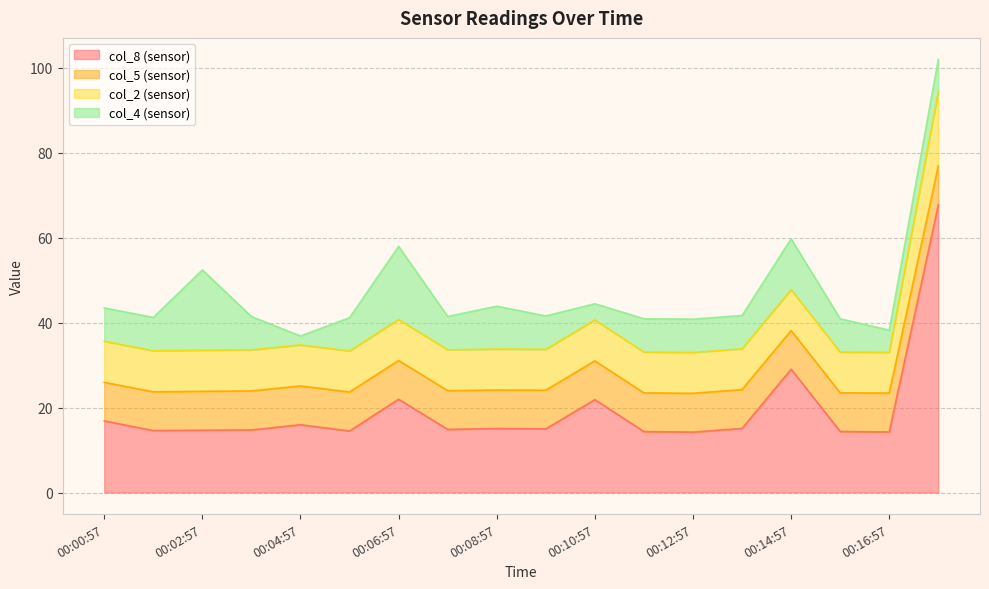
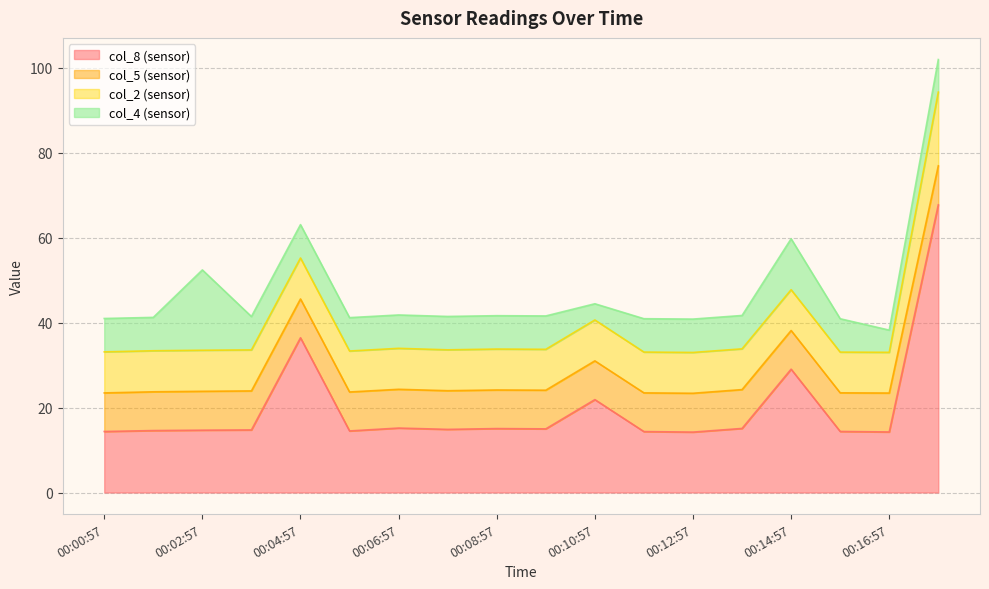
  {
    "col_8 (sensor)": {
-     "00:00:57": 17,
+     "00:00:57": 14,
      "00:02:57": 15,
-     "00:04:57": 16,
-     "00:06:57": 22,
+     "00:04:57": 36,
+     "00:06:57": 15,
      "00:08:57": 15,
      "00:10:57": 22,
      "00:12:57": 14,
      "00:14:57": 29,
      "00:16:57": 14
    },
    "col_4 (sensor)": {
      "00:00:57": 8,
      "00:02:57": 19,
-     "00:04:57": 2,
-     "00:06:57": 17,
-     "00:08:57": 10,
+     "00:04:57": 8,
+     "00:06:57": 8,
+     "00:08:57": 8,
      "00:10:57": 4,
      "00:12:57": 8,
      "00:14:57": 12,
      "00:16:57": 5
    }
  }
